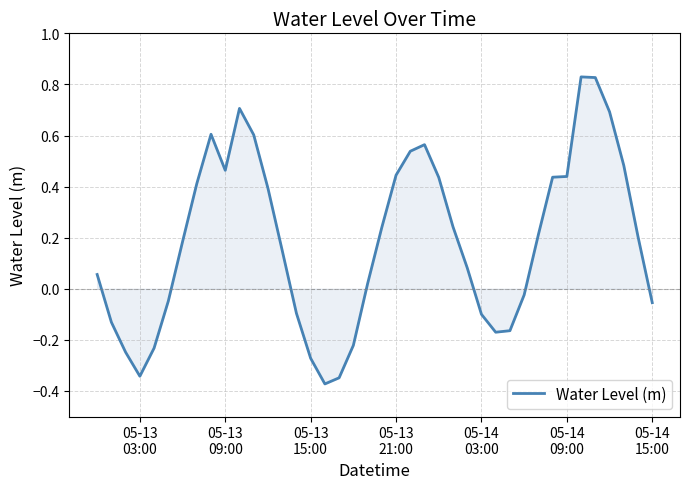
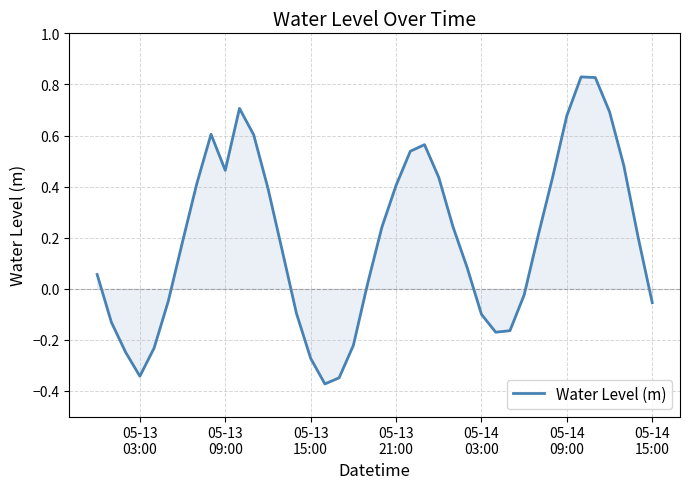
  {
    "Water Level (m)": {
      "05-13 03:00": -0.34,
      "05-13 15:00": -0.27,
-     "05-13 21:00": 0.44,
+     "05-13 21:00": 0.40,
      "05-14 03:00": -0.10,
-     "05-14 09:00": 0.44,
+     "05-14 09:00": 0.68,
      "05-14 15:00": -0.05
    }
  }
